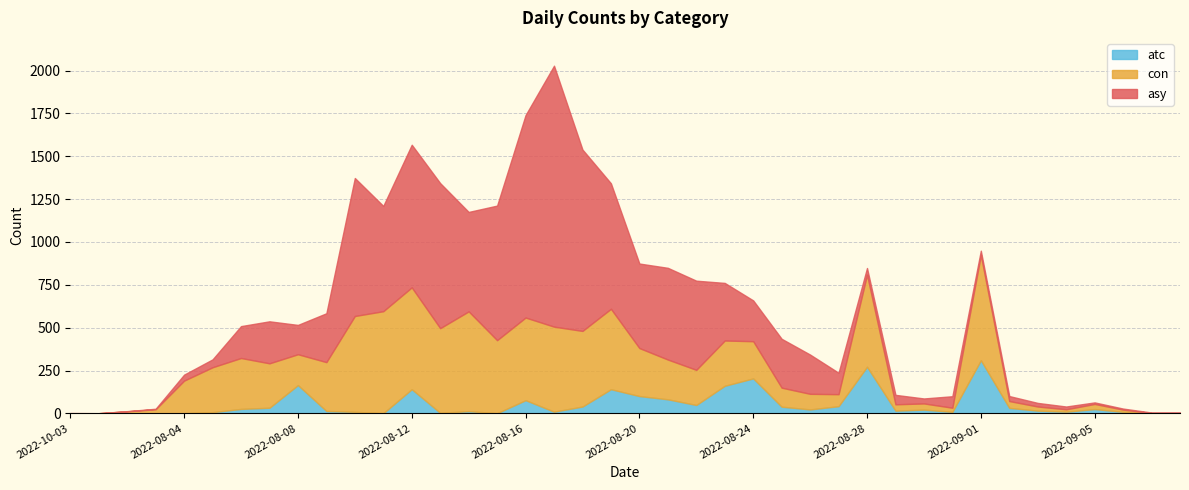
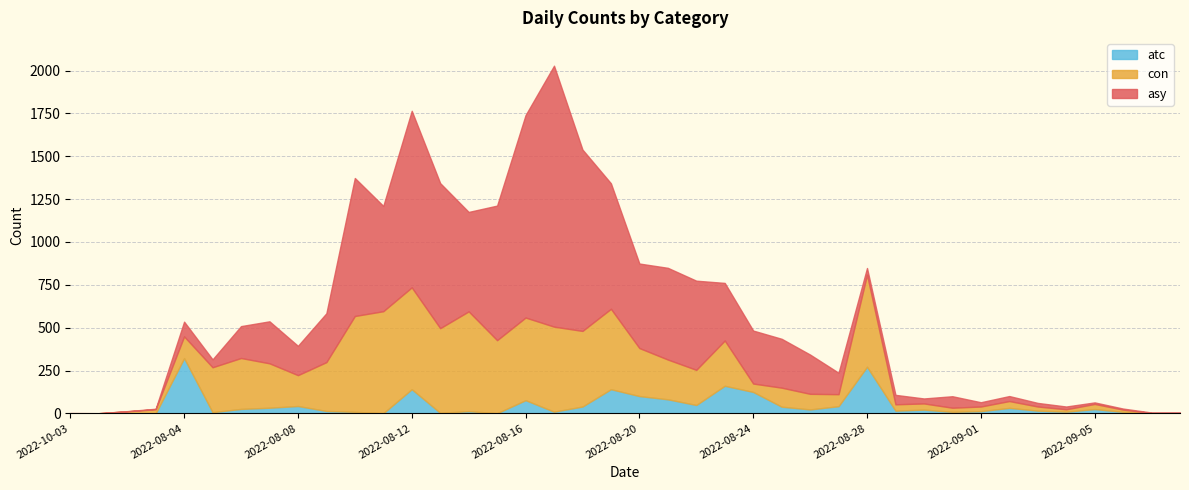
  {
    "atc": {
-     "2022-08-04": 0,
-     "2022-08-08": 170,
+     "2022-08-04": 320,
+     "2022-08-08": 40,
      "2022-08-12": 140,
      "2022-08-16": 80,
      "2022-08-20": 100,
-     "2022-08-24": 200,
+     "2022-08-24": 130,
      "2022-08-28": 270,
-     "2022-09-01": 310,
+     "2022-09-01": 10,
      "2022-09-05": 30
    },
    "con": {
-     "2022-08-04": 190,
+     "2022-08-04": 130,
      "2022-08-08": 180,
      "2022-08-12": 590,
      "2022-08-16": 480,
      "2022-08-20": 280,
-     "2022-08-24": 220,
+     "2022-08-24": 50,
      "2022-08-28": 540,
-     "2022-09-01": 610
+     "2022-09-01": 30
    },
    "asy": {
-     "2022-08-04": 40,
+     "2022-08-04": 90,
      "2022-08-08": 170,
-     "2022-08-12": 830,
+     "2022-08-12": 1030,
      "2022-08-16": 1180,
      "2022-08-20": 490,
-     "2022-08-24": 240,
+     "2022-08-24": 310,
      "2022-08-28": 40,
      "2022-09-01": 30
    }
  }
